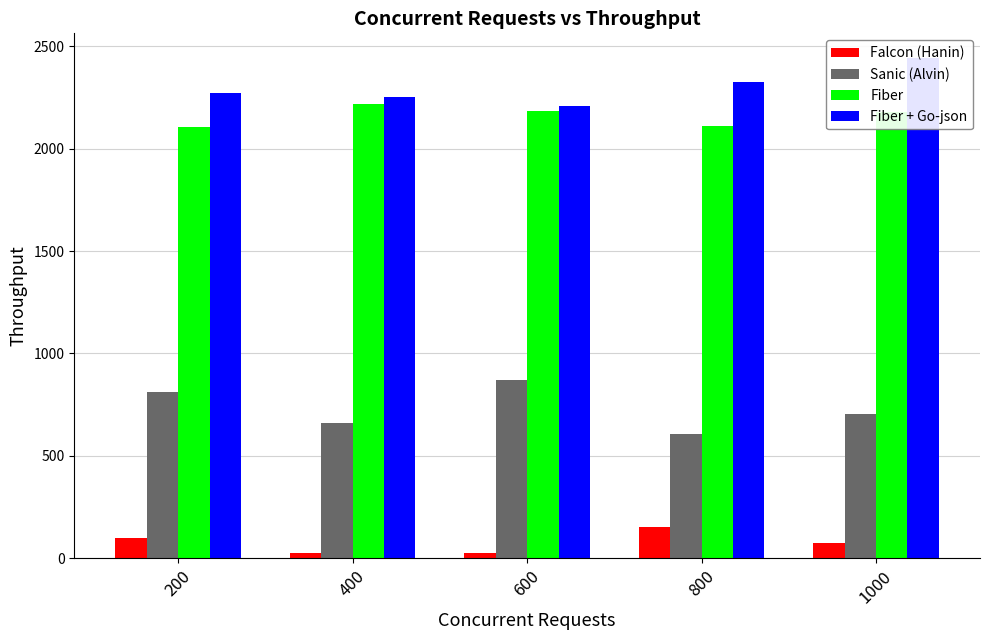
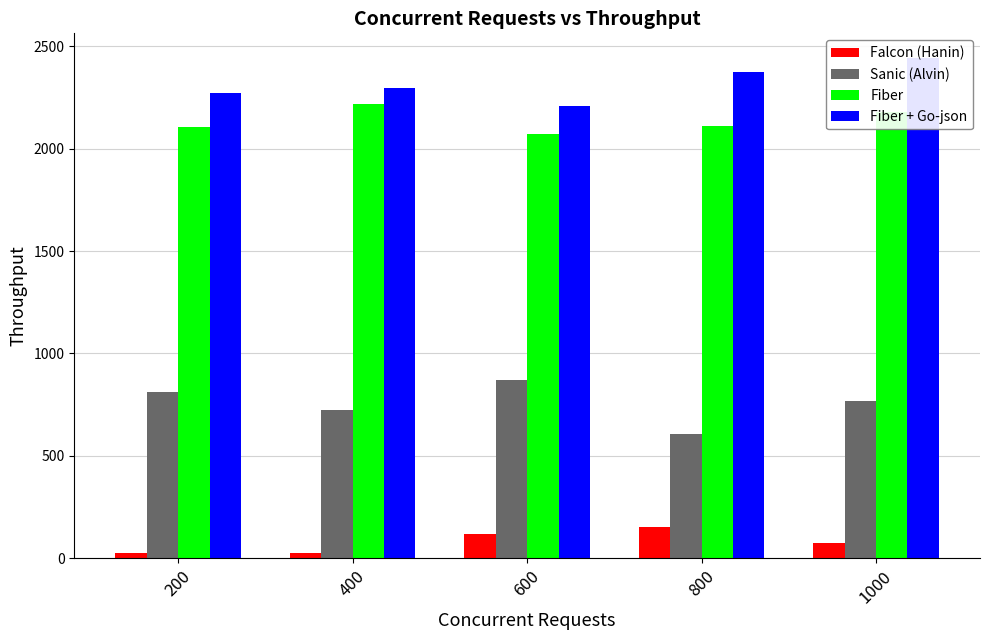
  {
    "Falcon (Hanin)": {
-     "200": 100,
+     "200": 30,
      "400": 30,
-     "600": 30,
+     "600": 120,
      "800": 150,
      "1000": 70
    },
    "Sanic (Alvin)": {
      "200": 810,
-     "400": 660,
+     "400": 720,
      "600": 870,
      "800": 600,
-     "1000": 700
+     "1000": 770
    },
    "Fiber": {
      "200": 2100,
      "400": 2220,
-     "600": 2180,
+     "600": 2070,
      "800": 2110
    },
    "Fiber + Go-json": {
      "200": 2270,
-     "400": 2250,
+     "400": 2300,
      "600": 2210,
-     "800": 2330
+     "800": 2380
    }
  }
